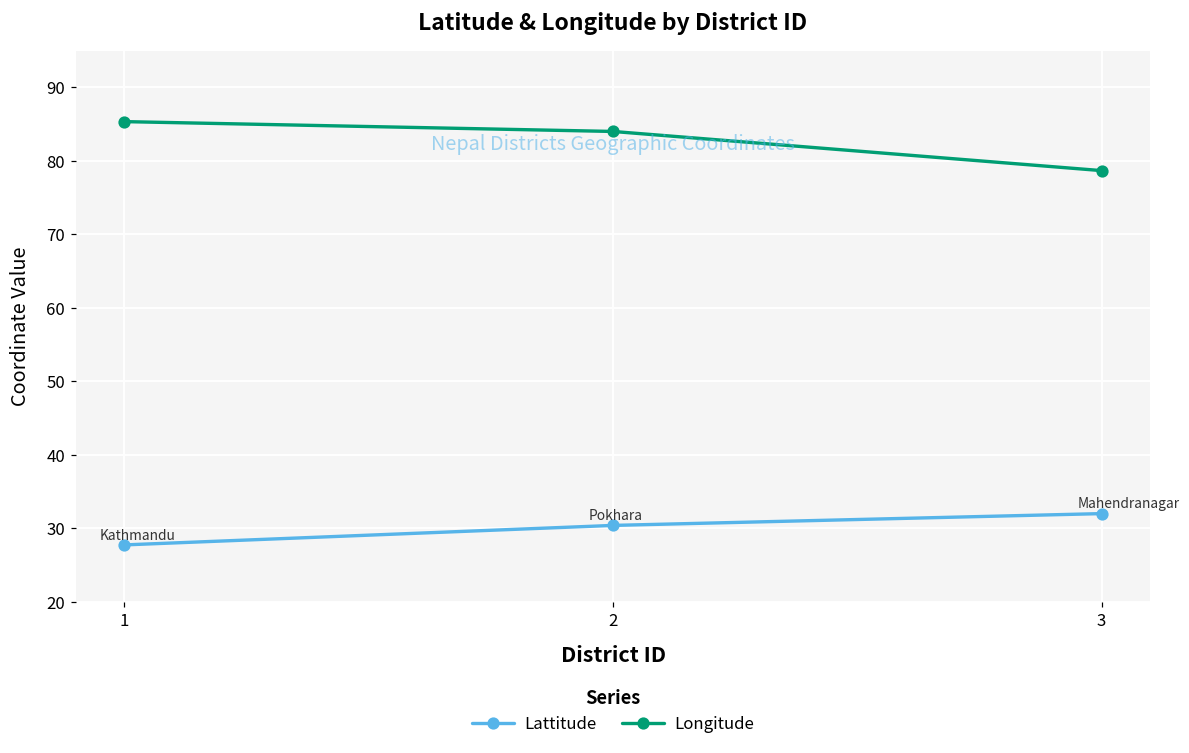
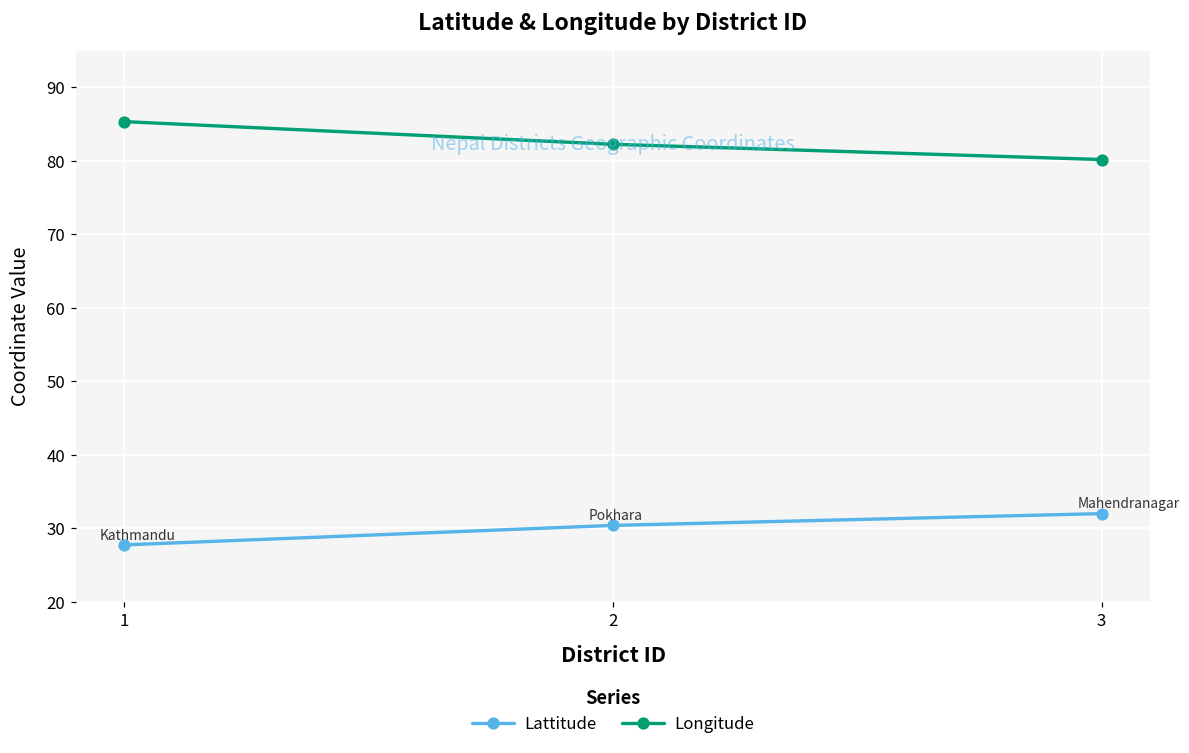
  {
    "Lattitude": {
      "1": 28,
      "2": 30,
      "3": 32
    },
    "Longitude": {
      "1": 85,
-     "2": 84,
-     "3": 79
+     "2": 82,
+     "3": 80
    }
  }
